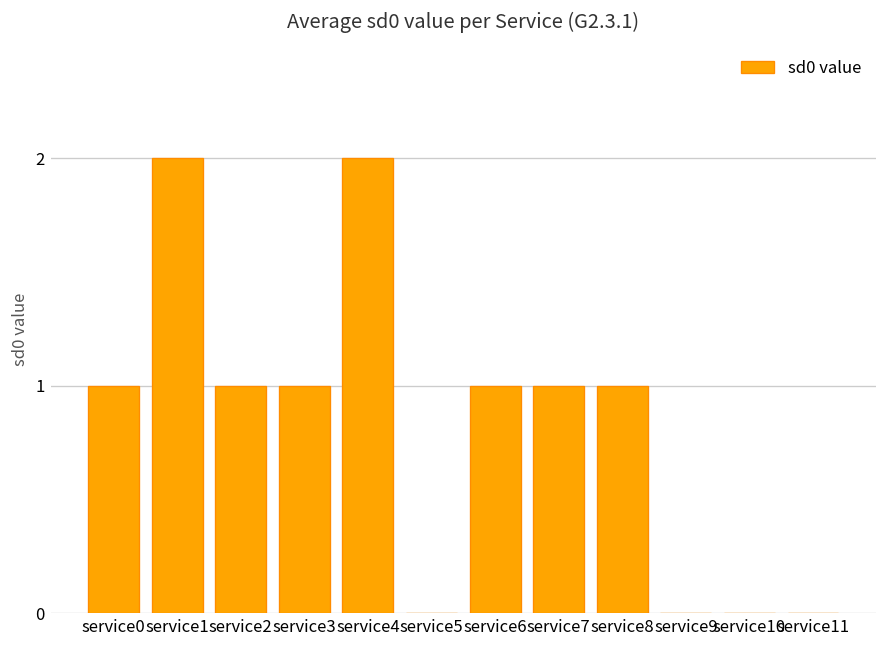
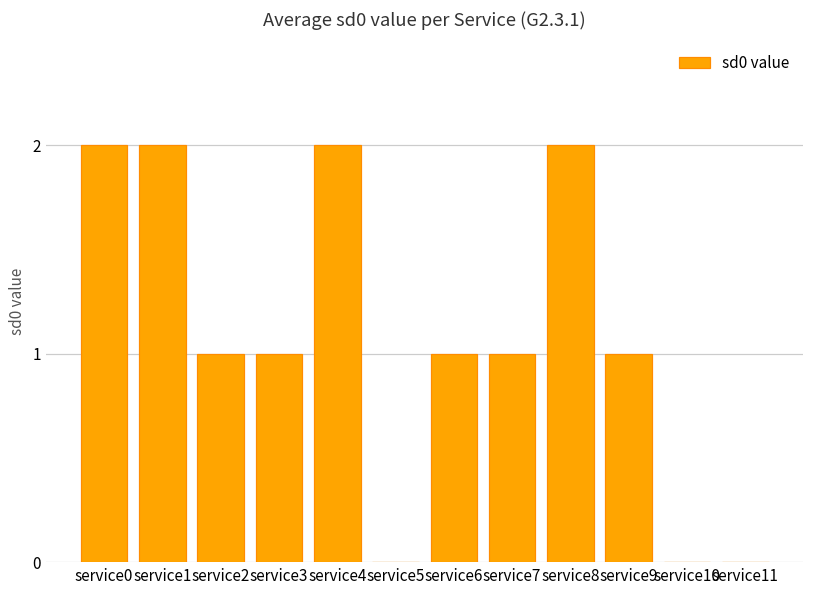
  {
-   "service0": 1,
+   "service0": 2,
    "service1": 2,
    "service2": 1,
    "service3": 1,
    "service4": 2,
    "service5": 0,
    "service6": 1,
    "service7": 1,
-   "service8": 1,
-   "service9": 0,
+   "service8": 2,
+   "service9": 1,
    "service10": 0,
    "service11": 0
  }
